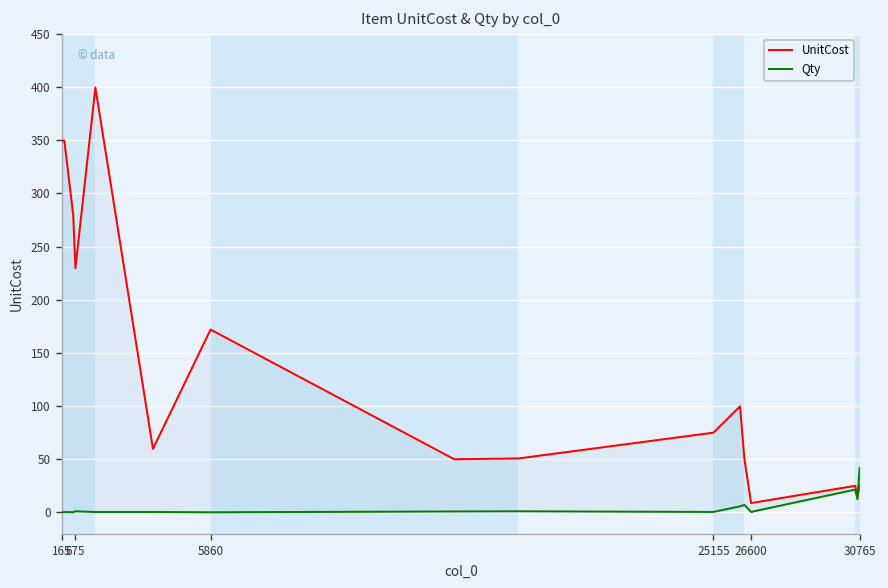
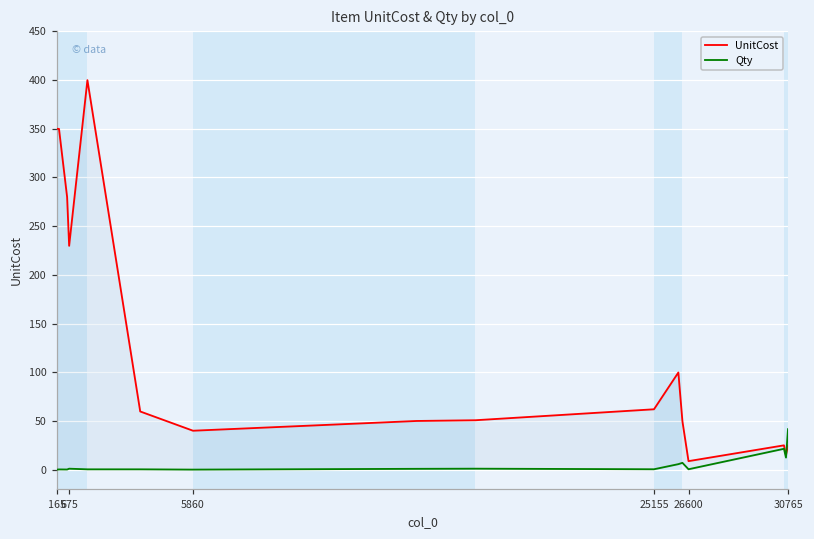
  {
    "UnitCost": {
-     "5860": 170,
-     "25155": 80,
+     "5860": 40,
+     "25155": 60,
      "30765": 30
    },
    "Qty": {
      "5860": 0,
      "25155": 0,
      "26600": 0
    }
  }
